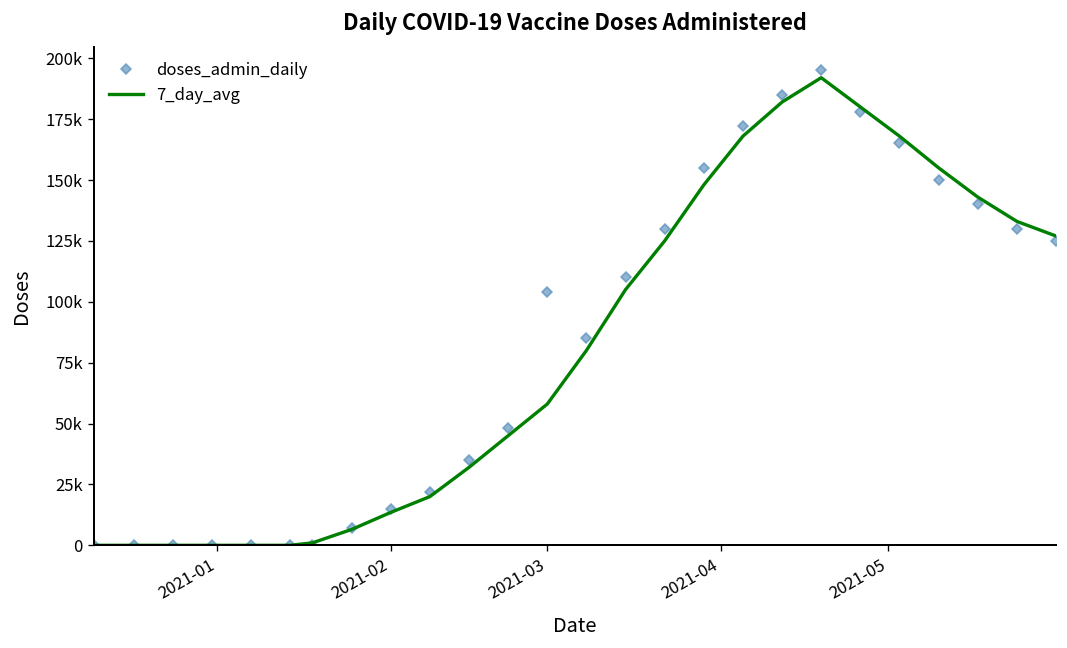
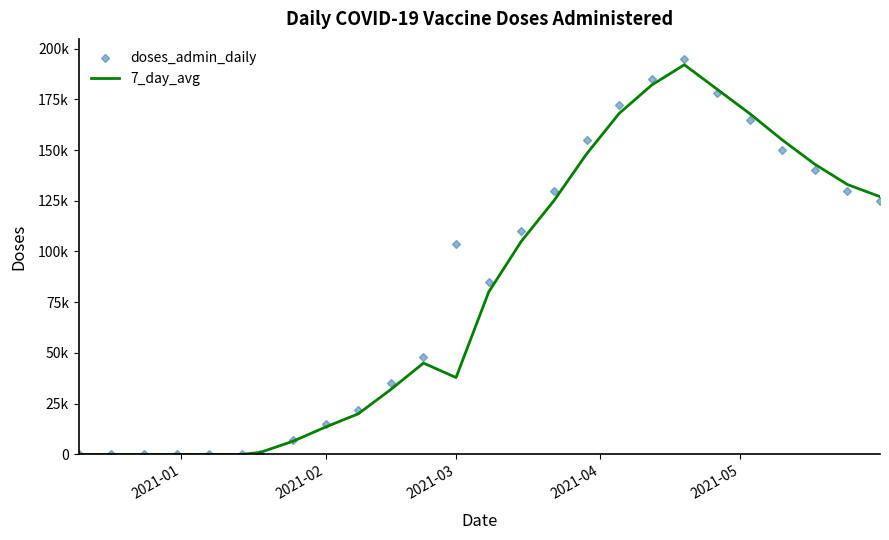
  {
    "doses_admin_daily": {
      "2021-02": 15000,
      "2021-03": 104000
    },
    "7_day_avg": {
      "2021-02": 14000,
-     "2021-03": 58000
+     "2021-03": 38000
    }
  }
